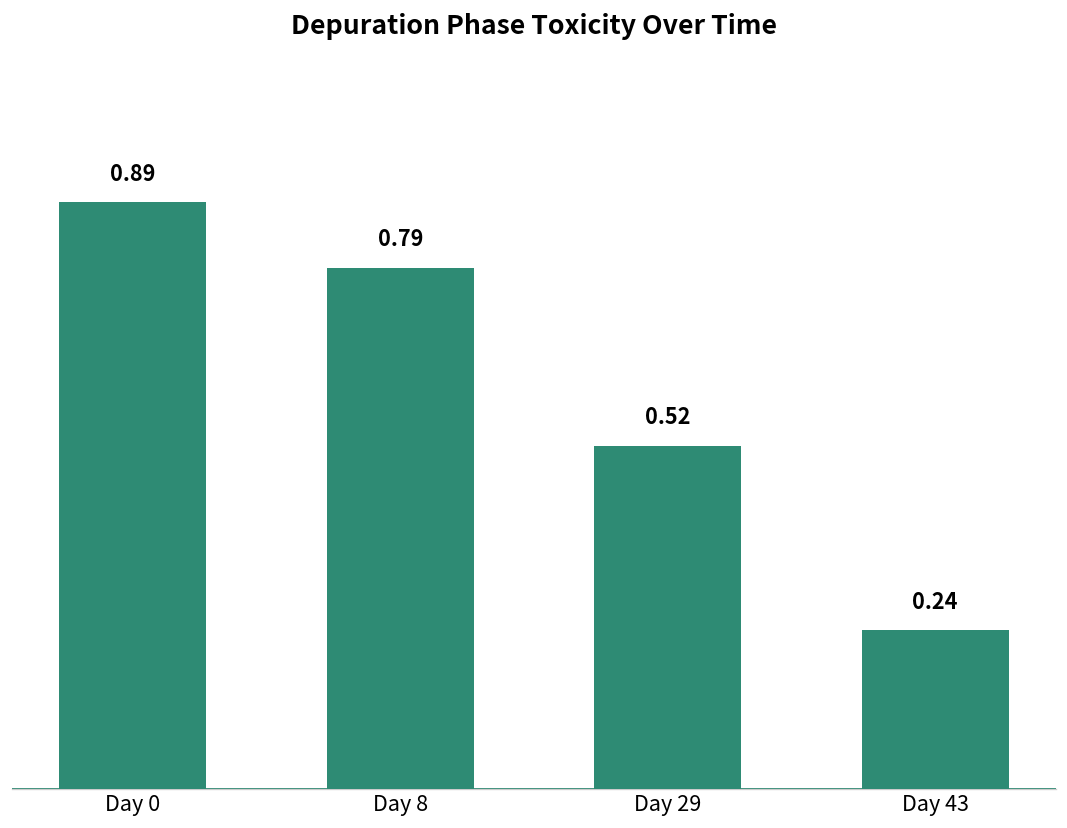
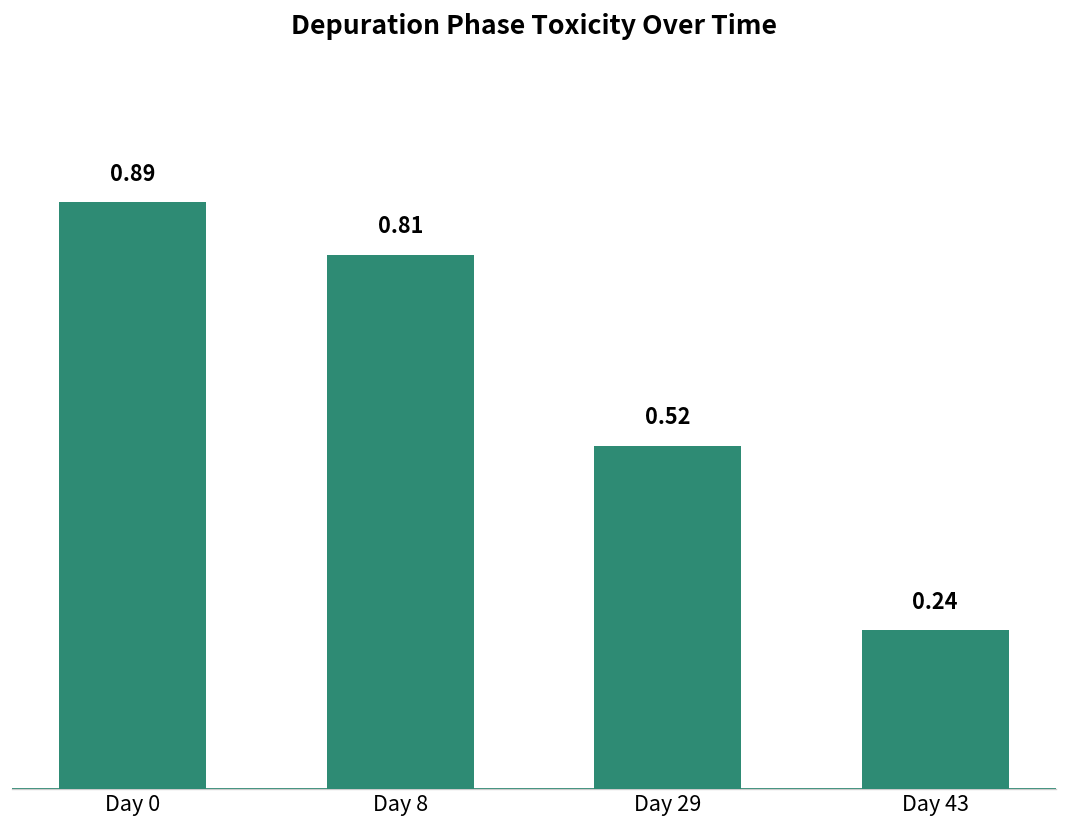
  {
    "Day 0": 0.89,
-   "Day 8": 0.79,
+   "Day 8": 0.81,
    "Day 29": 0.52,
    "Day 43": 0.24
  }
